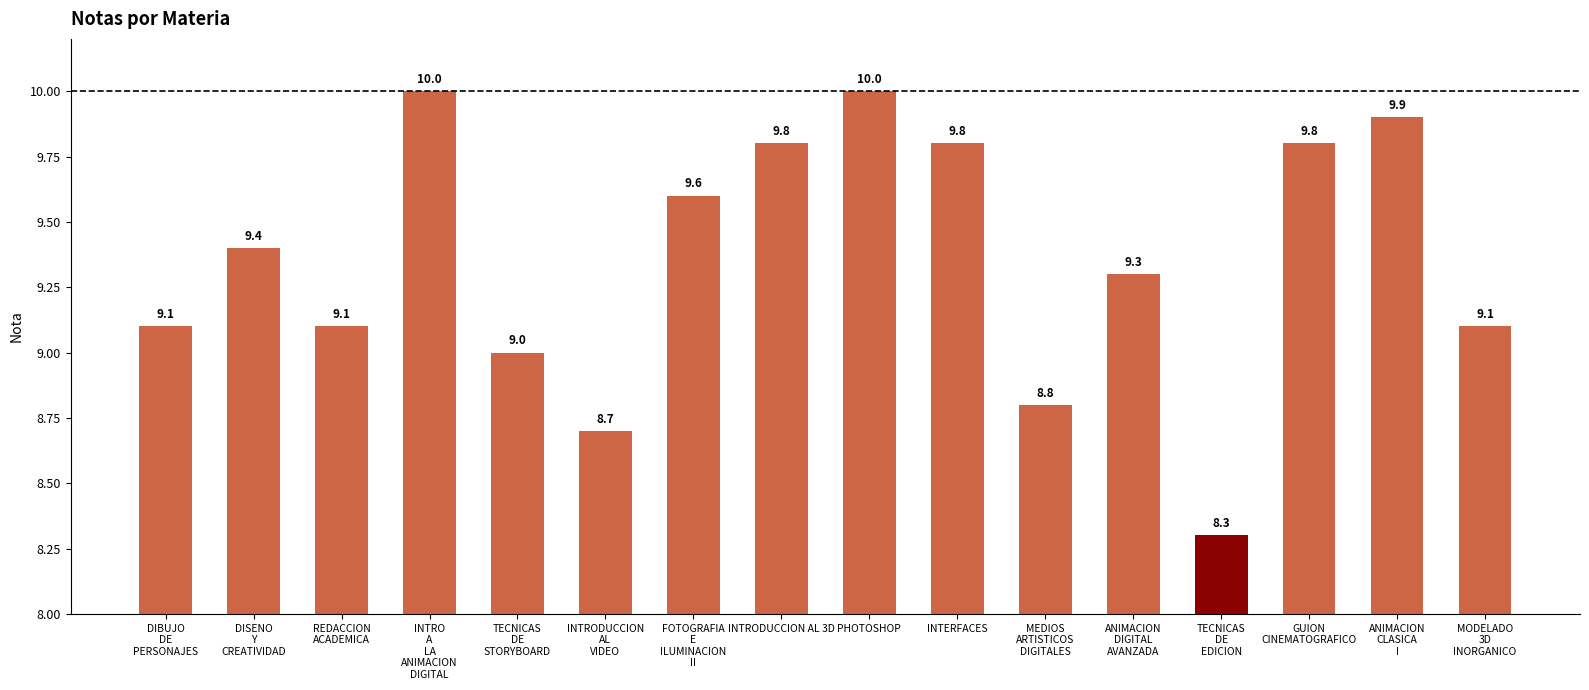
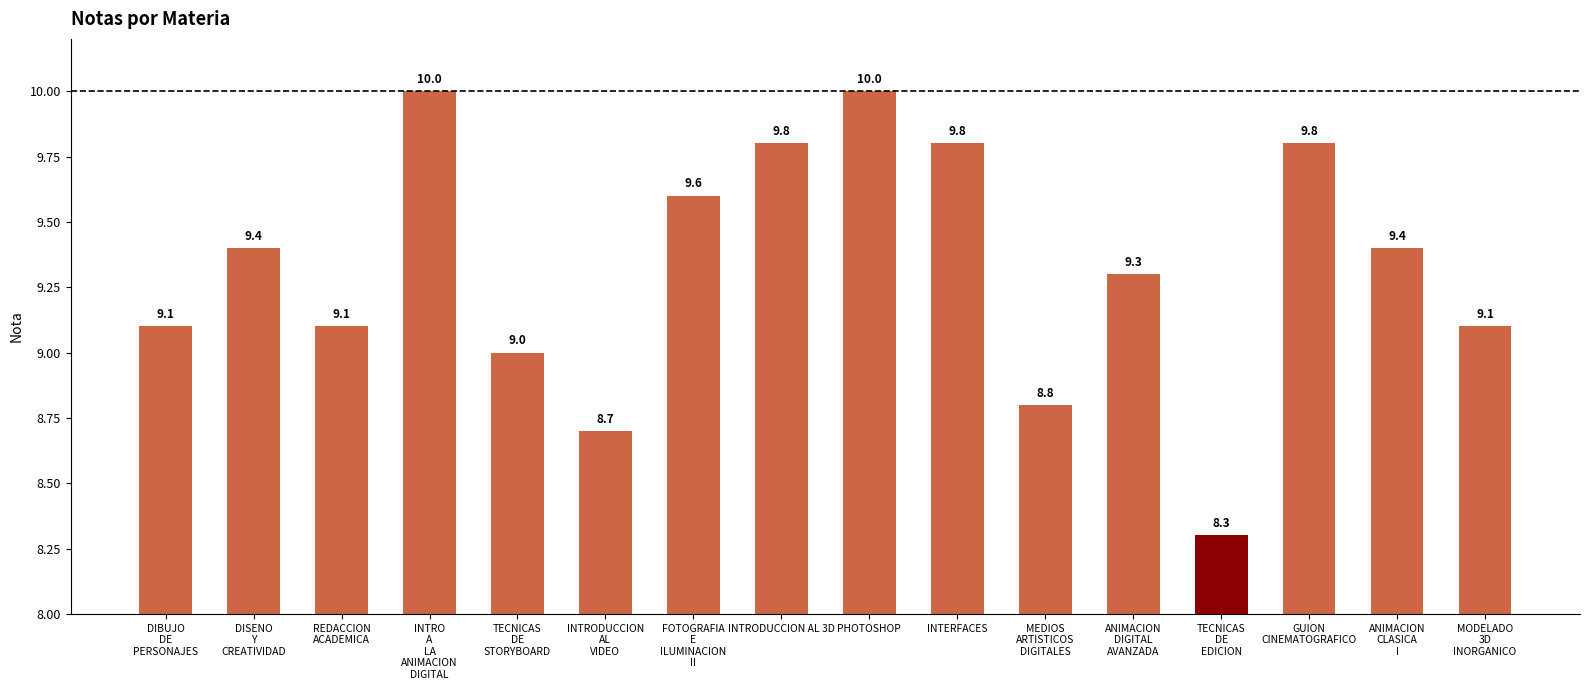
  {
    "DIBUJO DE PERSONAJES": 9.1,
    "DISENO Y CREATIVIDAD": 9.4,
    "REDACCION ACADEMICA": 9.1,
    "INTRO A LA ANIMACION DIGITAL": 10.0,
    "TECNICAS DE STORYBOARD": 9.0,
    "INTRODUCCION AL VIDEO": 8.7,
    "FOTOGRAFIA E ILUMINACION II": 9.6,
    "INTRODUCCION AL 3D": 9.8,
    "PHOTOSHOP": 10.0,
    "INTERFACES": 9.8,
    "MEDIOS ARTISTICOS DIGITALES": 8.8,
    "ANIMACION DIGITAL AVANZADA": 9.3,
    "TECNICAS DE EDICION": 8.3,
    "GUION CINEMATOGRAFICO": 9.8,
-   "ANIMACION CLASICA I": 9.9,
+   "ANIMACION CLASICA I": 9.4,
    "MODELADO 3D INORGANICO": 9.1
  }
